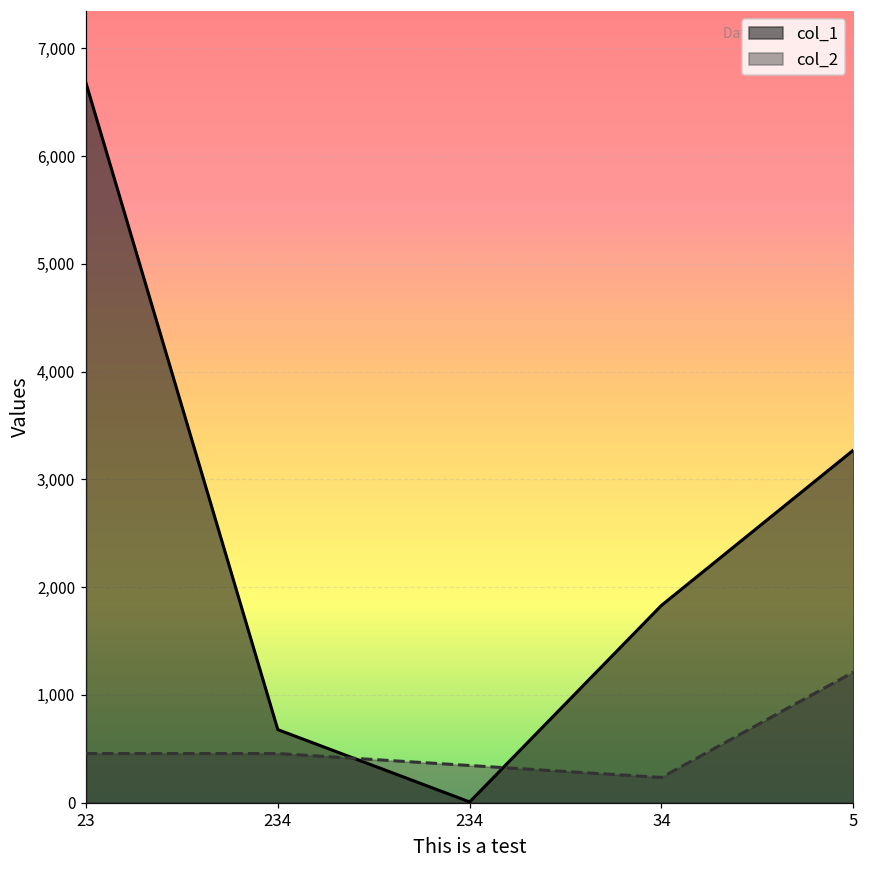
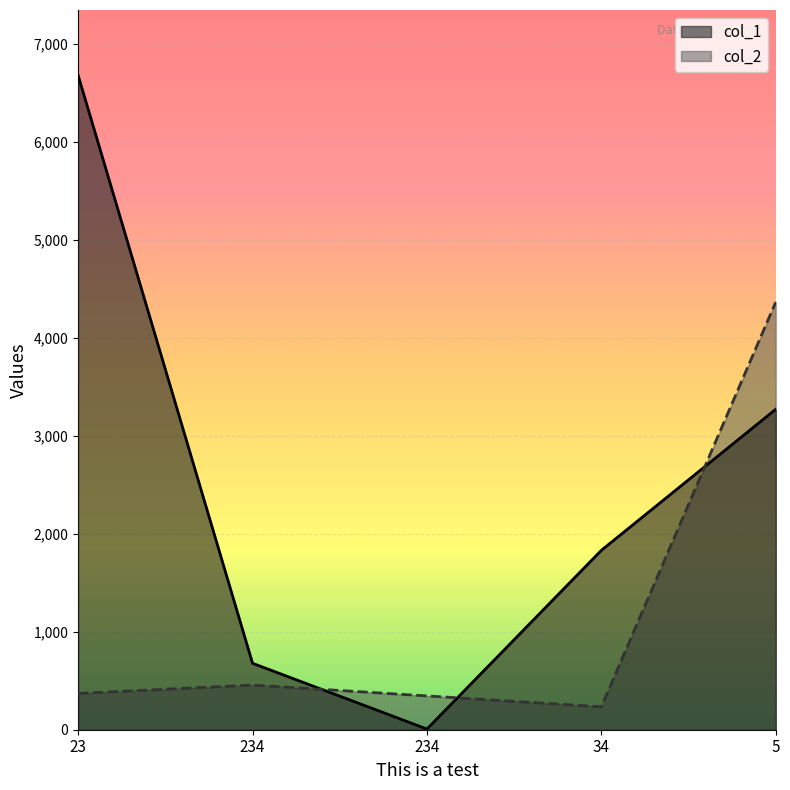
  {
    "col_1": {
      "23": "6,700",
      "34": "1,800",
      "5": "3,300"
    },
    "col_2": {
-     "23": "500",
+     "23": "400",
      "34": "200",
-     "5": "1,200"
+     "5": "4,400"
    }
  }
